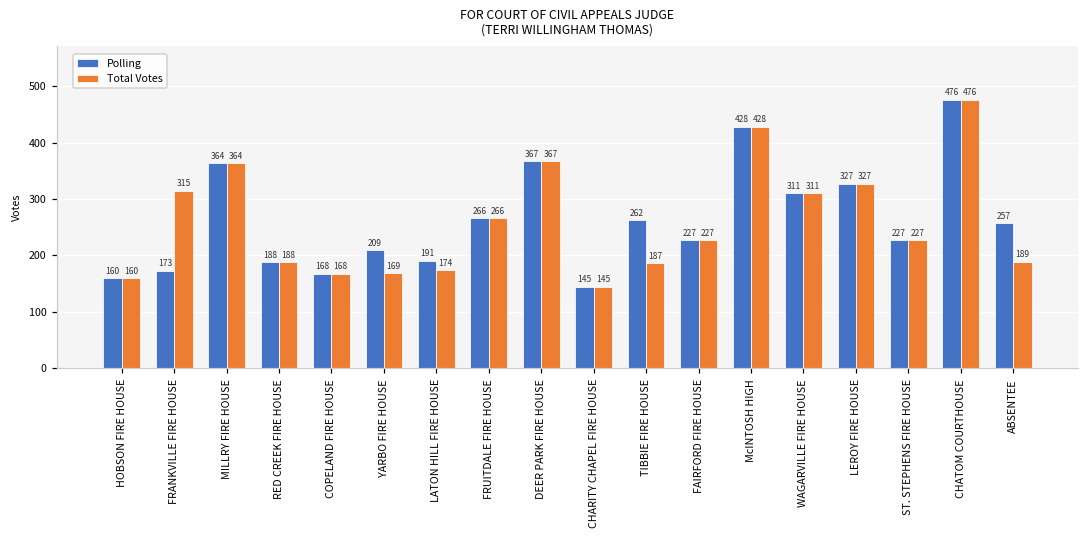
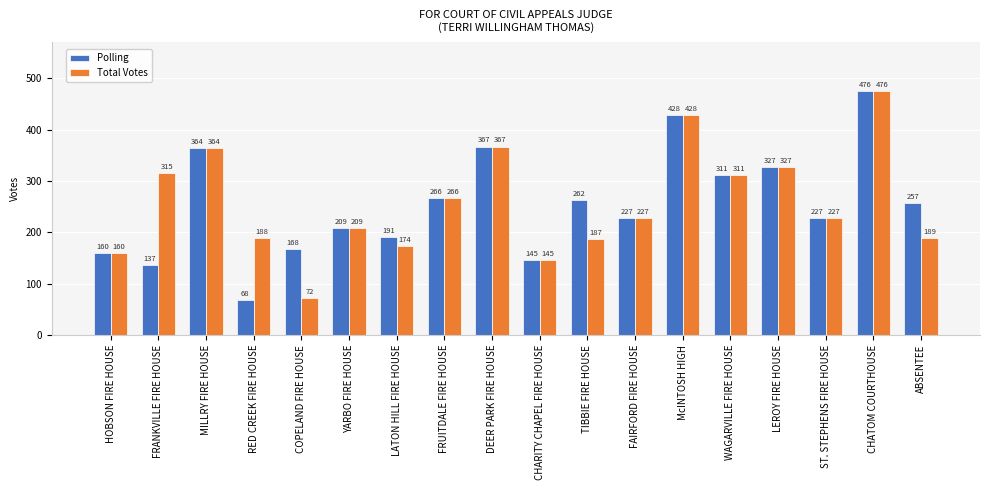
  {
    "Polling": {
      "HOBSON FIRE HOUSE": 160,
-     "FRANKVILLE FIRE HOUSE": 173,
+     "FRANKVILLE FIRE HOUSE": 137,
      "MILLRY FIRE HOUSE": 364,
-     "RED CREEK FIRE HOUSE": 188,
+     "RED CREEK FIRE HOUSE": 68,
      "COPELAND FIRE HOUSE": 168,
      "YARBO FIRE HOUSE": 209,
      "LATON HILL FIRE HOUSE": 191,
      "FRUITDALE FIRE HOUSE": 266,
      "DEER PARK FIRE HOUSE": 367,
      "CHARITY CHAPEL FIRE HOUSE": 145,
      "TIBBIE FIRE HOUSE": 262,
      "FAIRFORD FIRE HOUSE": 227,
      "McINTOSH HIGH": 428,
      "WAGARVILLE FIRE HOUSE": 311,
      "LEROY FIRE HOUSE": 327,
      "ST. STEPHENS FIRE HOUSE": 227,
      "CHATOM COURTHOUSE": 476,
      "ABSENTEE": 257
    },
    "Total Votes": {
      "HOBSON FIRE HOUSE": 160,
      "FRANKVILLE FIRE HOUSE": 315,
      "MILLRY FIRE HOUSE": 364,
      "RED CREEK FIRE HOUSE": 188,
-     "COPELAND FIRE HOUSE": 168,
-     "YARBO FIRE HOUSE": 169,
+     "COPELAND FIRE HOUSE": 72,
+     "YARBO FIRE HOUSE": 209,
      "LATON HILL FIRE HOUSE": 174,
      "FRUITDALE FIRE HOUSE": 266,
      "DEER PARK FIRE HOUSE": 367,
      "CHARITY CHAPEL FIRE HOUSE": 145,
      "TIBBIE FIRE HOUSE": 187,
      "FAIRFORD FIRE HOUSE": 227,
      "McINTOSH HIGH": 428,
      "WAGARVILLE FIRE HOUSE": 311,
      "LEROY FIRE HOUSE": 327,
      "ST. STEPHENS FIRE HOUSE": 227,
      "CHATOM COURTHOUSE": 476,
      "ABSENTEE": 189
    }
  }
